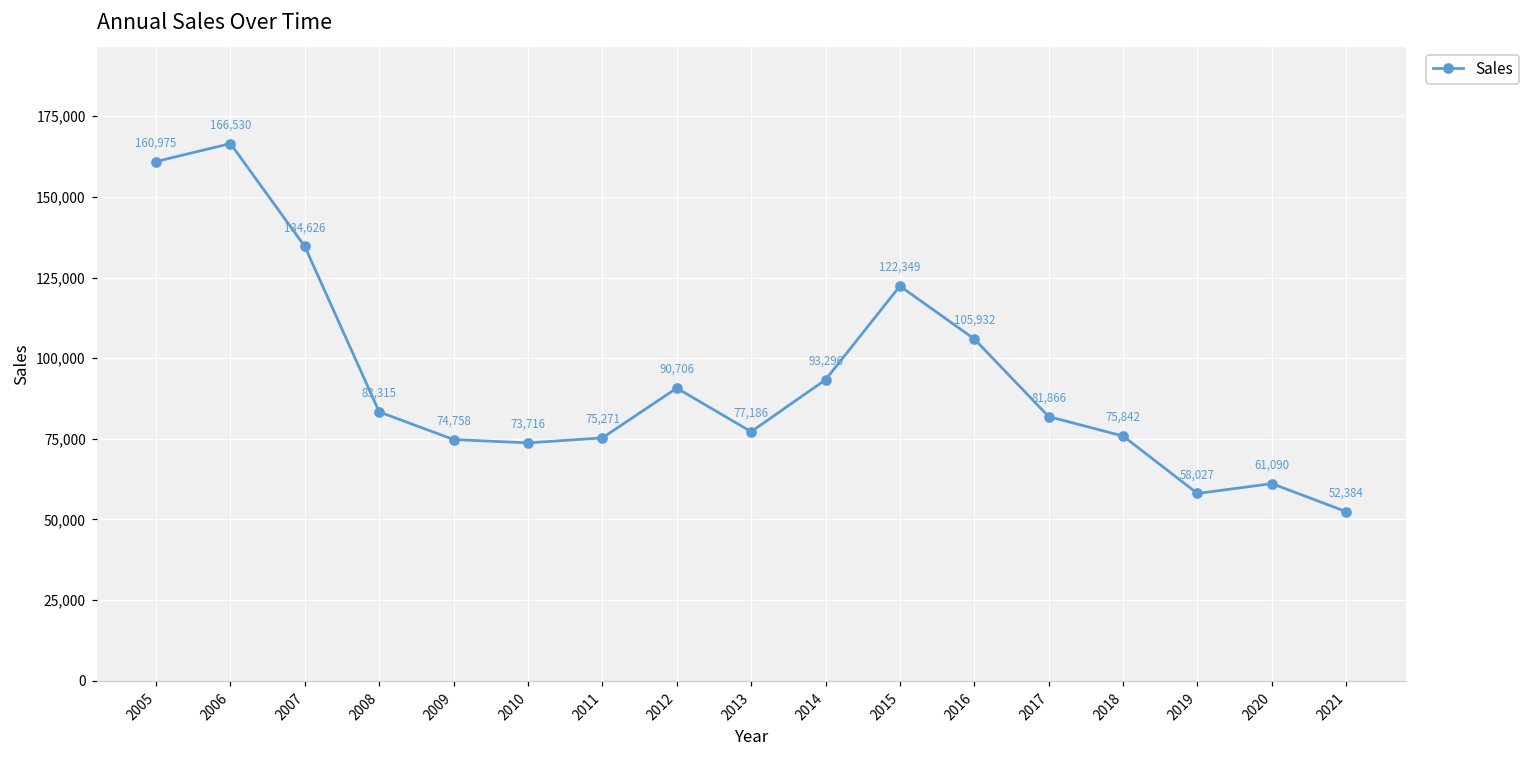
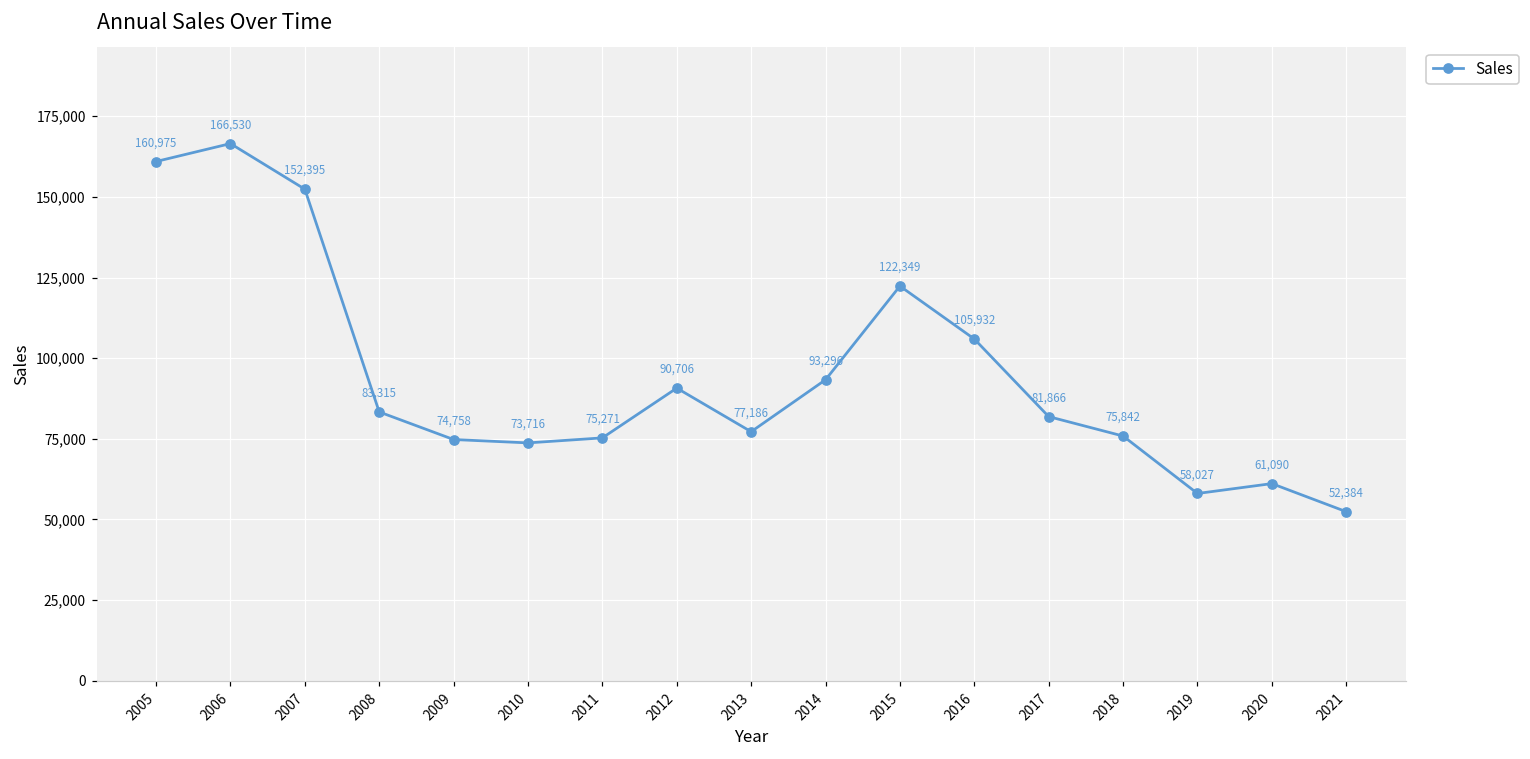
  {
    "2005": "160,975",
    "2006": "166,530",
-   "2007": "134,626",
+   "2007": "152,395",
    "2008": "83,315",
    "2009": "74,758",
    "2010": "73,716",
    "2011": "75,271",
    "2012": "90,706",
    "2013": "77,186",
    "2014": "93,296",
    "2015": "122,349",
    "2016": "105,932",
    "2017": "81,866",
    "2018": "75,842",
    "2019": "58,027",
    "2020": "61,090",
    "2021": "52,384"
  }
